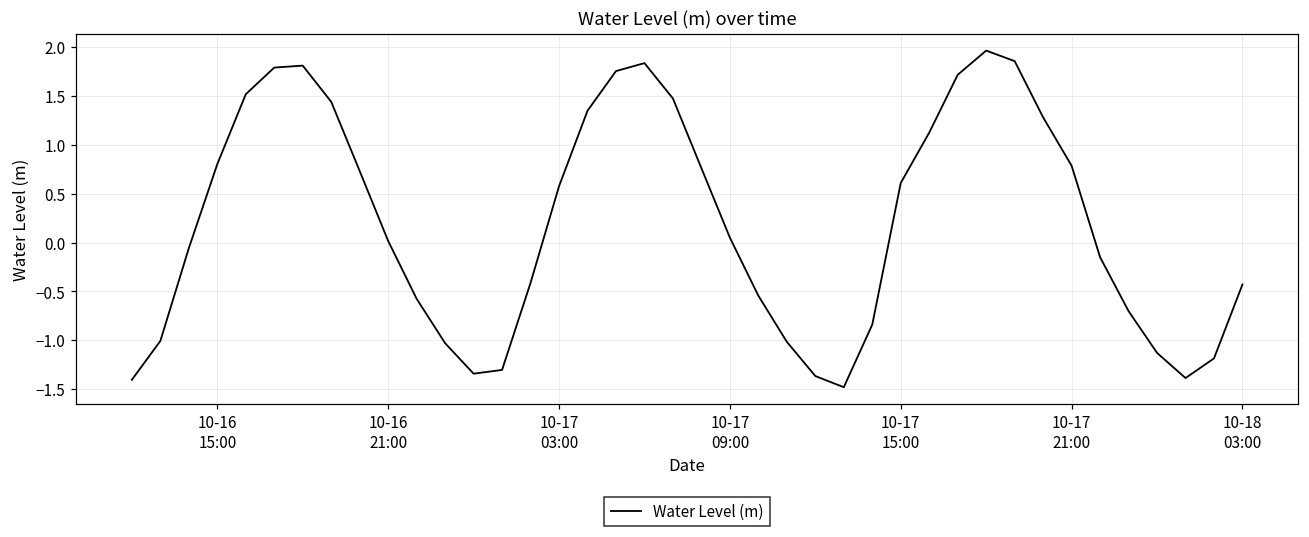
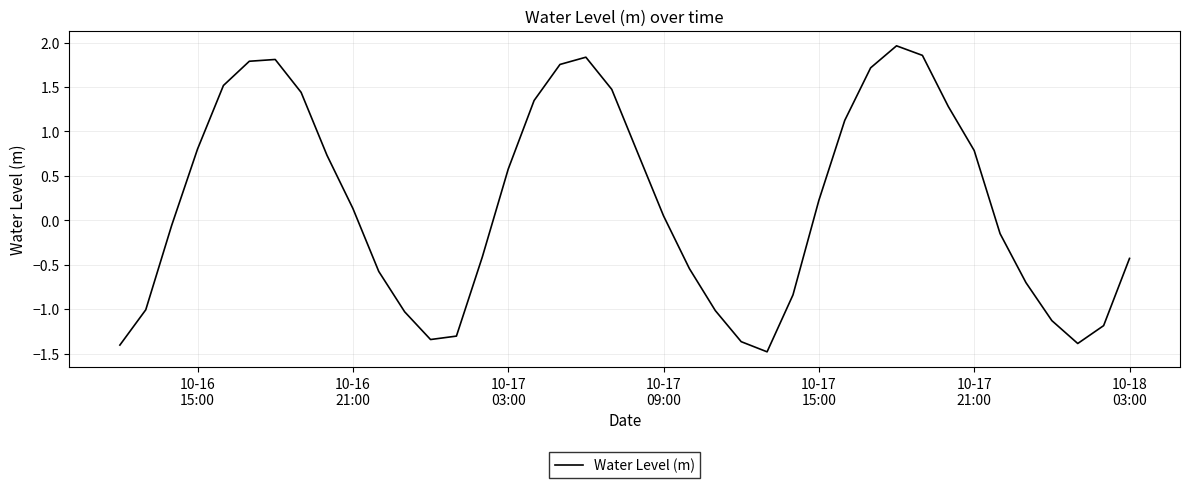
  {
    "10-16 15:00": 0.8,
-   "10-16 21:00": 0.0,
+   "10-16 21:00": 0.1,
    "10-17 03:00": 0.6,
    "10-17 09:00": 0.0,
-   "10-17 15:00": 0.6,
+   "10-17 15:00": 0.2,
    "10-17 21:00": 0.8,
    "10-18 03:00": -0.4
  }
